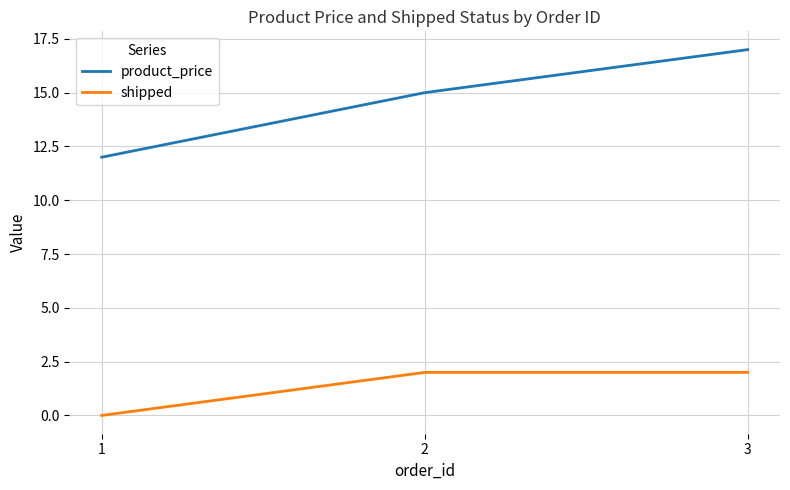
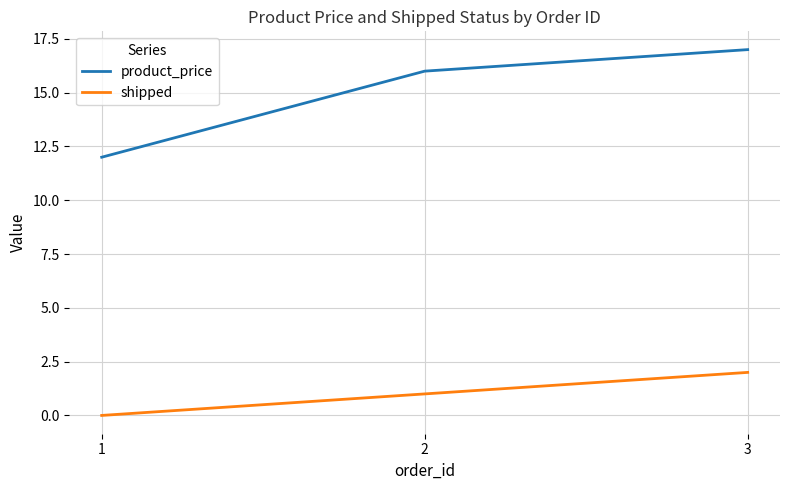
  {
    "product_price": {
      "1": 12,
-     "2": 15,
+     "2": 16,
      "3": 17
    },
    "shipped": {
      "1": 0,
-     "2": 2,
+     "2": 1,
      "3": 2
    }
  }
